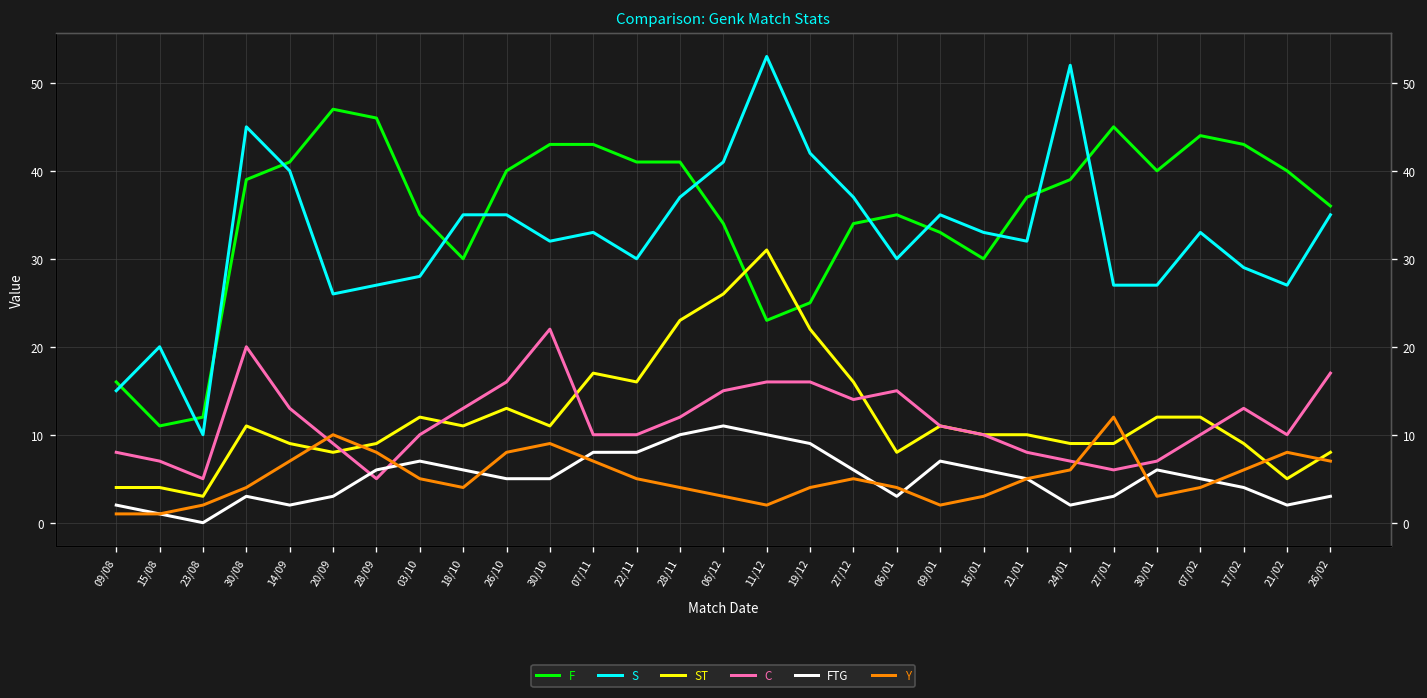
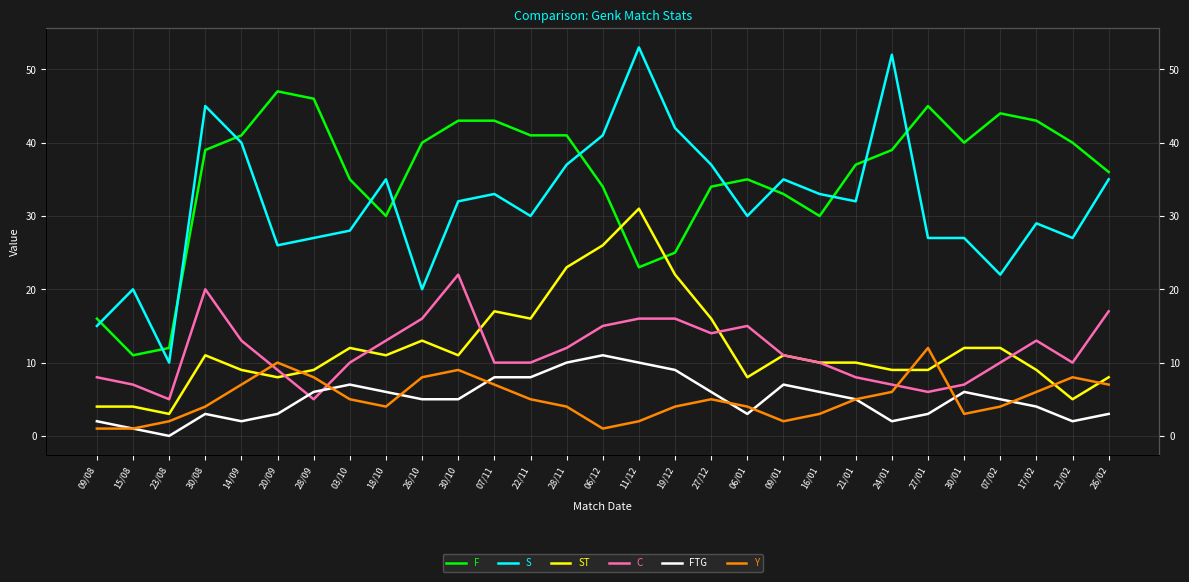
  {
    "F": {
      "09/08": 16,
      "15/08": 11,
      "23/08": 12,
      "30/08": 39,
      "14/09": 41,
      "20/09": 47,
      "28/09": 46,
      "03/10": 35,
      "18/10": 30,
      "26/10": 40,
      "30/10": 43,
      "07/11": 43,
      "22/11": 41,
      "28/11": 41,
      "06/12": 34,
      "11/12": 23,
      "19/12": 25,
      "27/12": 34,
      "06/01": 35,
      "09/01": 33,
      "16/01": 30,
      "21/01": 37,
      "24/01": 39,
      "27/01": 45,
      "30/01": 40,
      "07/02": 44,
      "17/02": 43,
      "21/02": 40,
      "26/02": 36
    },
    "S": {
      "09/08": 15,
      "15/08": 20,
      "23/08": 10,
      "30/08": 45,
      "14/09": 40,
      "20/09": 26,
      "28/09": 27,
      "03/10": 28,
      "18/10": 35,
-     "26/10": 35,
+     "26/10": 20,
      "30/10": 32,
      "07/11": 33,
      "22/11": 30,
      "28/11": 37,
      "06/12": 41,
      "11/12": 53,
      "19/12": 42,
      "27/12": 37,
      "06/01": 30,
      "09/01": 35,
      "16/01": 33,
      "21/01": 32,
      "24/01": 52,
      "27/01": 27,
      "30/01": 27,
-     "07/02": 33,
+     "07/02": 22,
      "17/02": 29,
      "21/02": 27,
      "26/02": 35
    },
    "ST": {
      "09/08": 4,
      "15/08": 4,
      "23/08": 3,
      "30/08": 11,
      "14/09": 9,
      "20/09": 8,
      "28/09": 9,
      "03/10": 12,
      "18/10": 11,
      "26/10": 13,
      "30/10": 11,
      "07/11": 17,
      "22/11": 16,
      "28/11": 23,
      "06/12": 26,
      "11/12": 31,
      "19/12": 22,
      "27/12": 16,
      "06/01": 8,
      "21/01": 10,
      "24/01": 9,
      "27/01": 9,
      "30/01": 12,
      "07/02": 12,
      "17/02": 9,
      "21/02": 5,
      "26/02": 8
    },
    "C": {
      "09/08": 8,
      "15/08": 7,
      "23/08": 5,
      "30/08": 20,
      "14/09": 13,
      "20/09": 9,
      "28/09": 5,
      "03/10": 10,
      "18/10": 13,
      "26/10": 16,
      "30/10": 22,
      "07/11": 10,
      "22/11": 10,
      "28/11": 12,
      "06/12": 15,
      "11/12": 16,
      "19/12": 16,
      "27/12": 14,
      "06/01": 15,
      "21/01": 8,
      "24/01": 7,
      "27/01": 6,
      "30/01": 7,
      "07/02": 10,
      "17/02": 13,
      "21/02": 10,
      "26/02": 17
    },
    "FTG": {
      "09/08": 2,
      "23/08": 0,
      "30/08": 3,
      "14/09": 2,
      "20/09": 3,
      "28/09": 6,
      "03/10": 7,
      "18/10": 6,
      "26/10": 5,
      "30/10": 5,
      "07/11": 8,
      "22/11": 8,
      "28/11": 10,
      "06/12": 11,
      "11/12": 10,
      "19/12": 9,
      "27/12": 6,
      "06/01": 3,
      "09/01": 7,
      "16/01": 6,
      "24/01": 2,
      "27/01": 3,
      "30/01": 6,
      "07/02": 5,
      "17/02": 4,
      "21/02": 2,
      "26/02": 3
    },
    "Y": {
      "09/08": 1,
      "23/08": 2,
      "30/08": 4,
      "14/09": 7,
      "20/09": 10,
      "28/09": 8,
      "03/10": 5,
      "18/10": 4,
      "26/10": 8,
      "30/10": 9,
      "07/11": 7,
      "22/11": 5,
      "28/11": 4,
-     "06/12": 3,
+     "06/12": 1,
      "11/12": 2,
      "19/12": 4,
      "27/12": 5,
      "06/01": 4,
      "09/01": 2,
      "16/01": 3,
      "24/01": 6,
      "27/01": 12,
      "30/01": 3,
      "07/02": 4,
      "17/02": 6,
      "21/02": 8,
      "26/02": 7
    }
  }
